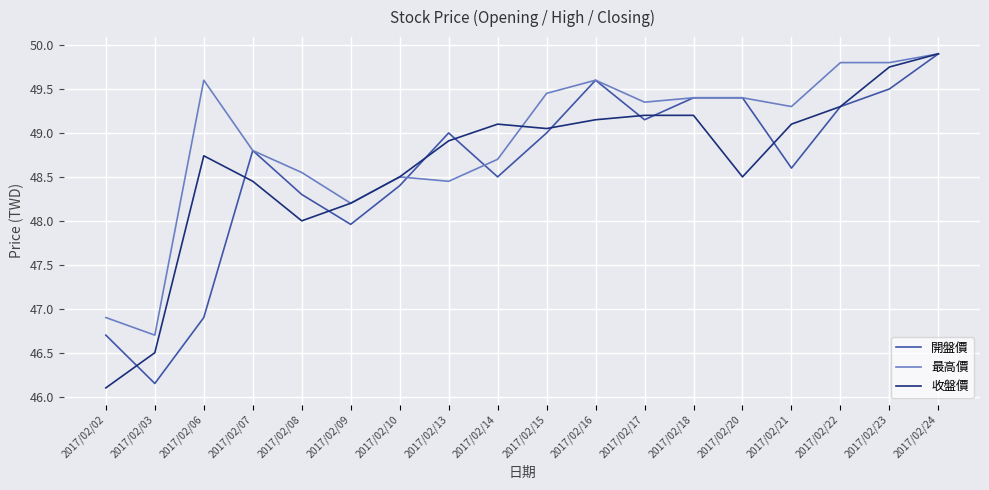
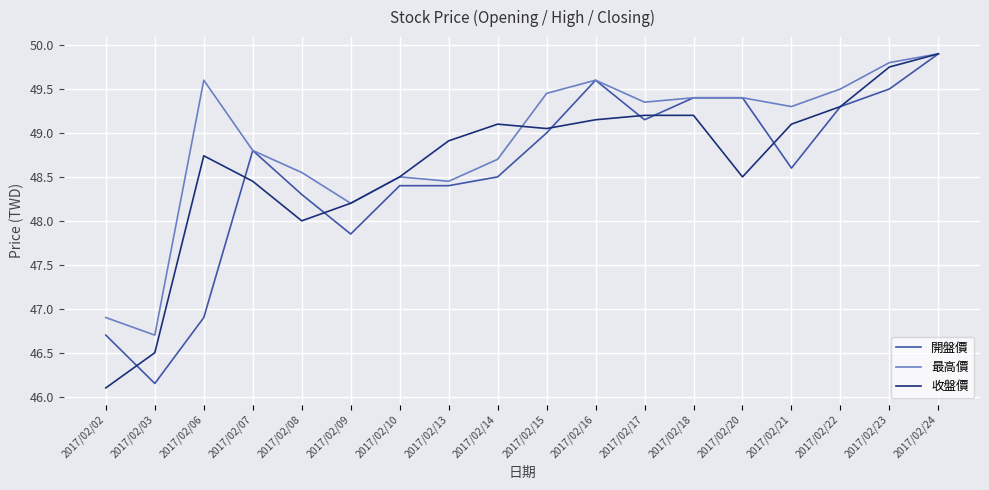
  {
    "開盤價": {
      "2017/02/02": 46.7,
      "2017/02/03": 46.2,
      "2017/02/06": 46.9,
      "2017/02/08": 48.3,
-     "2017/02/09": 48.0,
+     "2017/02/09": 47.9,
      "2017/02/10": 48.4,
-     "2017/02/13": 49.0,
+     "2017/02/13": 48.4,
      "2017/02/14": 48.5,
      "2017/02/15": 49.0,
      "2017/02/17": 49.2,
      "2017/02/21": 48.6,
      "2017/02/23": 49.5
    },
    "最高價": {
      "2017/02/02": 46.9,
      "2017/02/03": 46.7,
      "2017/02/06": 49.6,
      "2017/02/08": 48.6,
      "2017/02/13": 48.5,
      "2017/02/14": 48.7,
      "2017/02/15": 49.5,
      "2017/02/17": 49.4,
      "2017/02/21": 49.3,
-     "2017/02/22": 49.8,
+     "2017/02/22": 49.5,
      "2017/02/23": 49.8
    },
    "收盤價": {
      "2017/02/02": 46.1,
      "2017/02/03": 46.5,
      "2017/02/06": 48.7,
      "2017/02/07": 48.5,
      "2017/02/08": 48.0,
      "2017/02/13": 48.9,
      "2017/02/14": 49.1,
      "2017/02/15": 49.1,
      "2017/02/16": 49.2,
      "2017/02/17": 49.2,
      "2017/02/18": 49.2,
      "2017/02/20": 48.5,
      "2017/02/21": 49.1,
      "2017/02/23": 49.8
    }
  }
